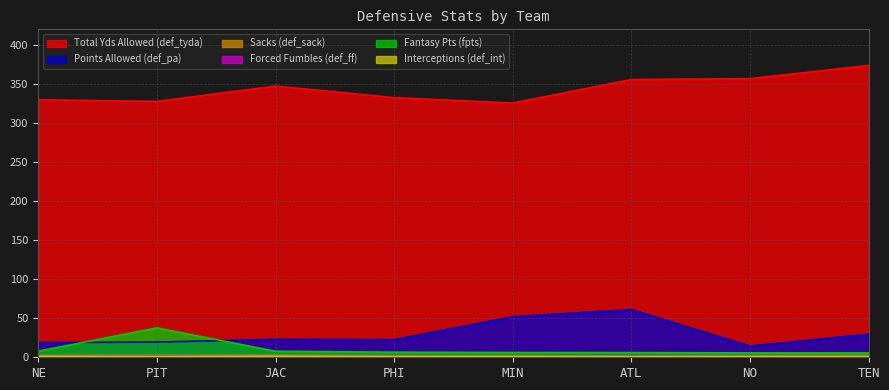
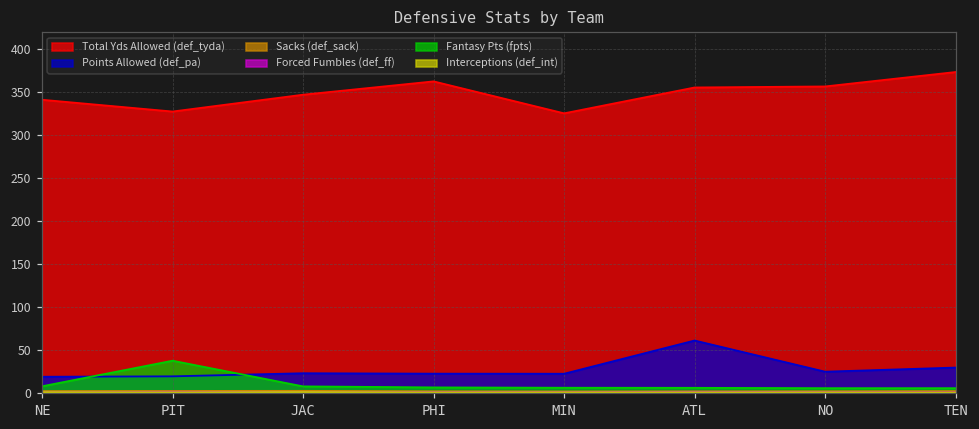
  {
    "Total Yds Allowed (def_tyda)": {
-     "NE": 330,
+     "NE": 340,
      "PIT": 330,
      "JAC": 350,
-     "PHI": 330,
+     "PHI": 360,
      "MIN": 330,
      "ATL": 360,
      "NO": 360,
      "TEN": 370
    },
    "Points Allowed (def_pa)": {
      "NE": 20,
      "PIT": 20,
      "JAC": 20,
      "PHI": 20,
-     "MIN": 50,
+     "MIN": 20,
      "ATL": 60,
-     "NO": 10,
+     "NO": 20,
      "TEN": 30
    },
    "Fantasy Pts (fpts)": {
      "NE": 10,
      "PIT": 40,
      "JAC": 10,
      "PHI": 10,
      "MIN": 10,
      "ATL": 10,
      "NO": 10,
      "TEN": 10
    }
  }
